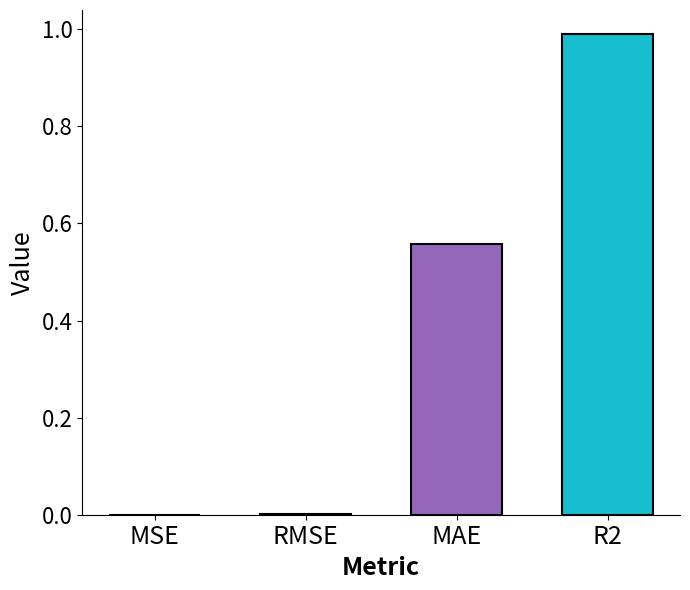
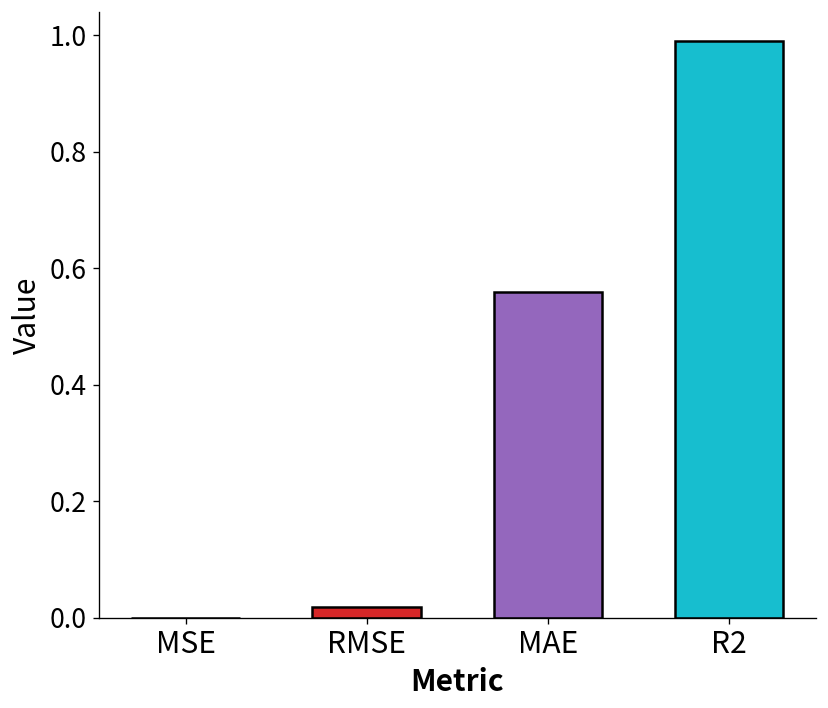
  {
-   "RMSE": 0.00,
+   "RMSE": 0.02,
    "MAE": 0.56,
    "R2": 0.99
  }
